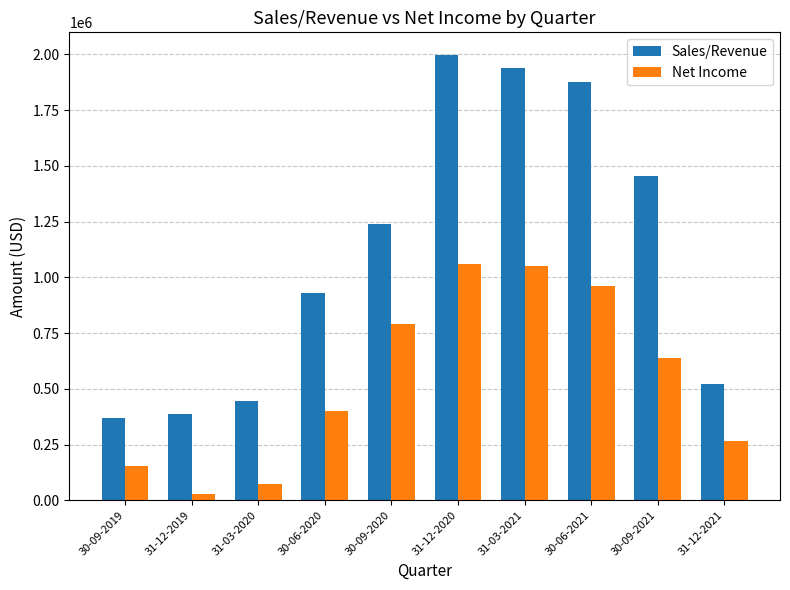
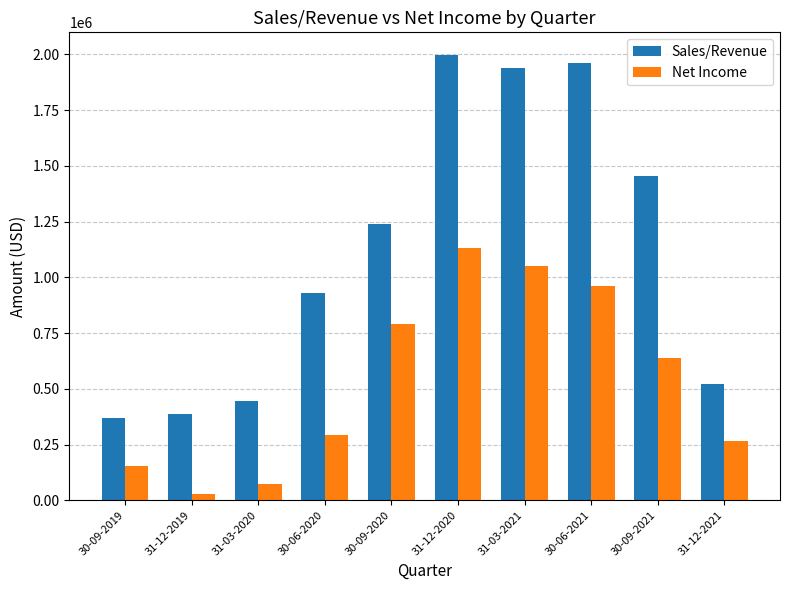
  {
    "Sales/Revenue": {
      "30-09-2019": 370000,
      "31-12-2019": 390000,
      "31-03-2020": 450000,
      "30-06-2020": 930000,
      "30-09-2020": 1240000,
      "31-12-2020": 2000000,
      "31-03-2021": 1940000,
-     "30-06-2021": 1880000,
+     "30-06-2021": 1960000,
      "30-09-2021": 1460000,
      "31-12-2021": 520000
    },
    "Net Income": {
      "30-09-2019": 160000,
      "31-12-2019": 30000,
      "31-03-2020": 70000,
-     "30-06-2020": 400000,
+     "30-06-2020": 290000,
      "30-09-2020": 790000,
-     "31-12-2020": 1060000,
+     "31-12-2020": 1130000,
      "31-03-2021": 1050000,
      "30-06-2021": 960000,
      "30-09-2021": 640000,
      "31-12-2021": 270000
    }
  }
